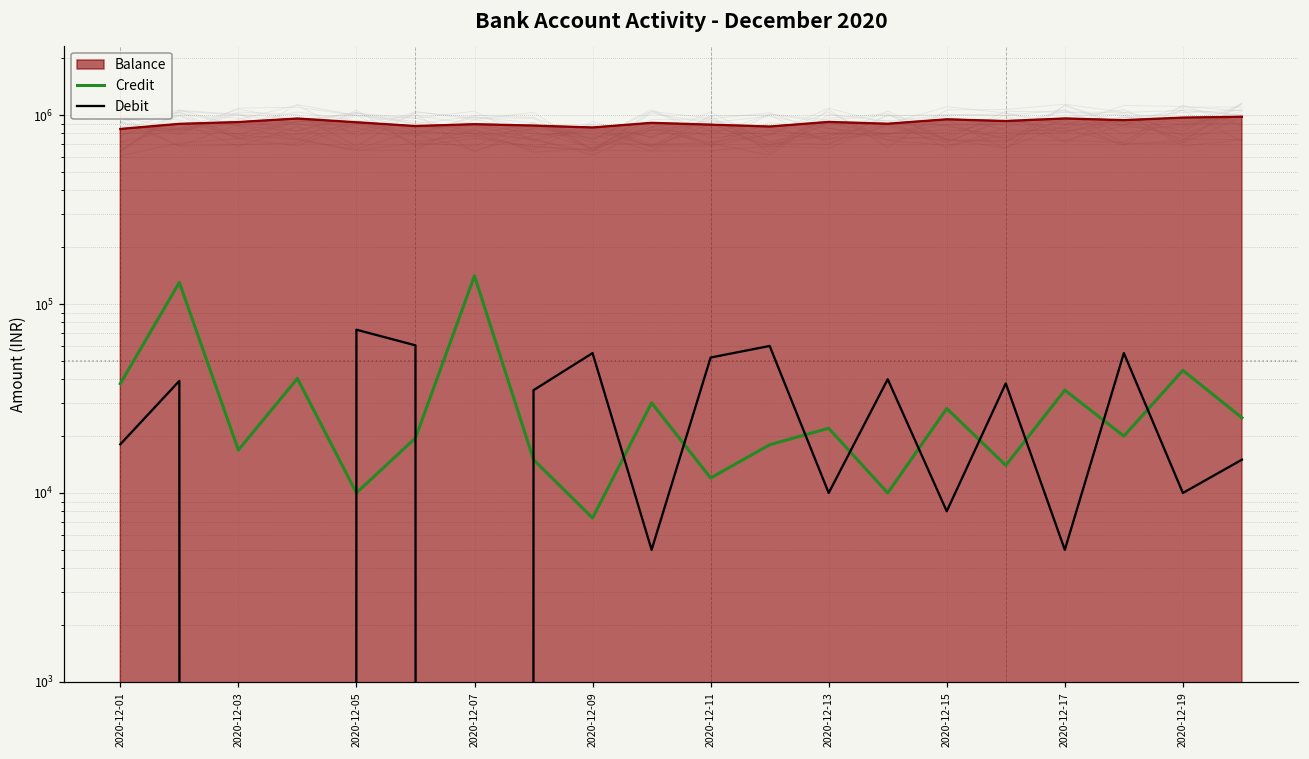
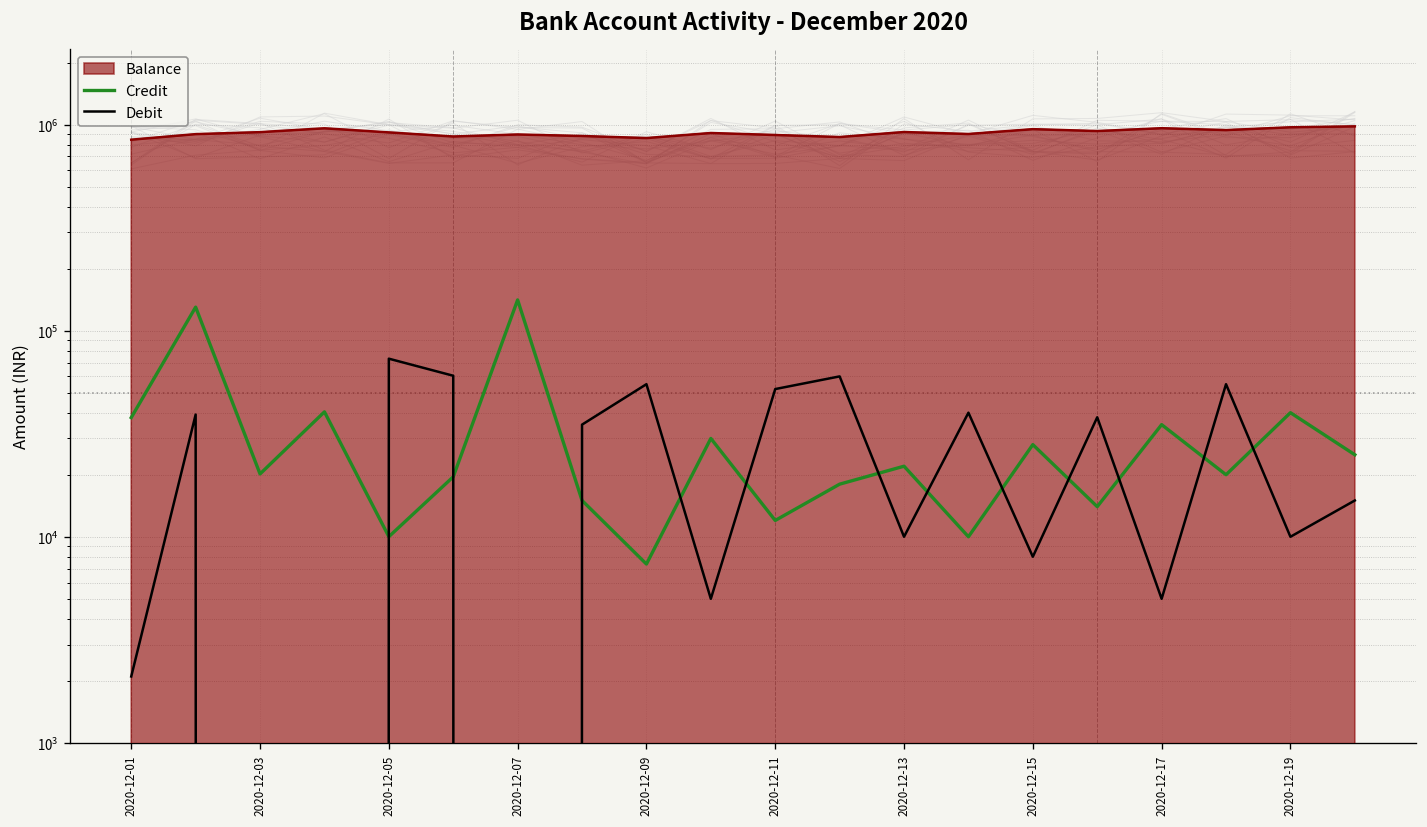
  {
    "Credit": {
      "2020-12-01": 38000,
-     "2020-12-03": 17000,
+     "2020-12-03": 20000,
      "2020-12-05": 10000,
      "2020-12-07": 140000,
      "2020-12-09": 7400,
      "2020-12-11": 12000,
      "2020-12-13": 22000,
      "2020-12-15": 28000,
      "2020-12-17": 35000,
-     "2020-12-19": 45000
+     "2020-12-19": 40000
    },
    "Debit": {
-     "2020-12-01": 18000,
+     "2020-12-01": 2100,
      "2020-12-05": 73000,
      "2020-12-09": 55000,
      "2020-12-11": 52000,
      "2020-12-13": 10000,
      "2020-12-15": 8000,
      "2020-12-17": 5000,
      "2020-12-19": 10000
    }
  }
